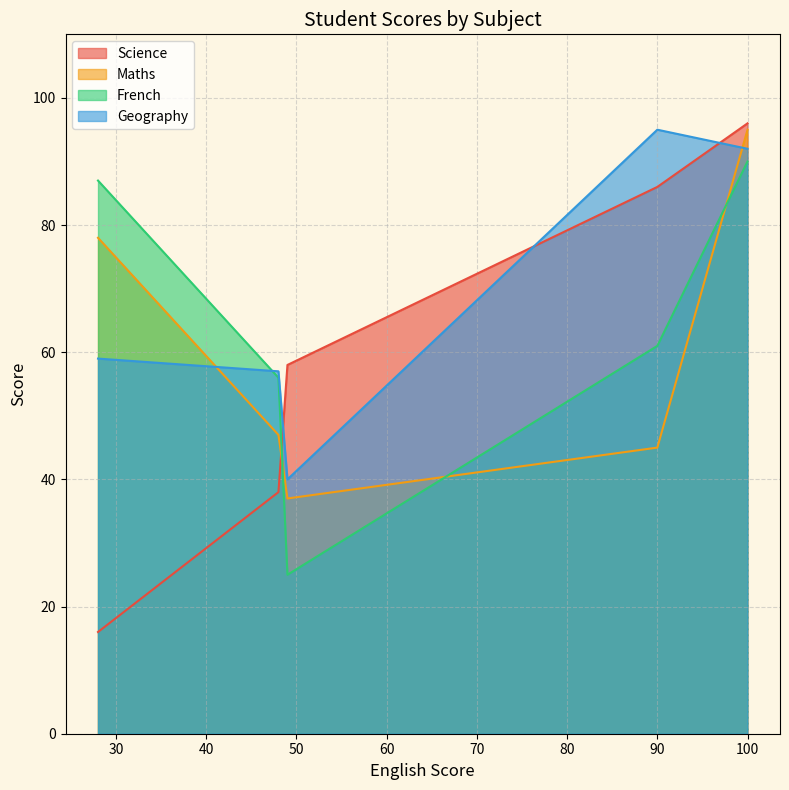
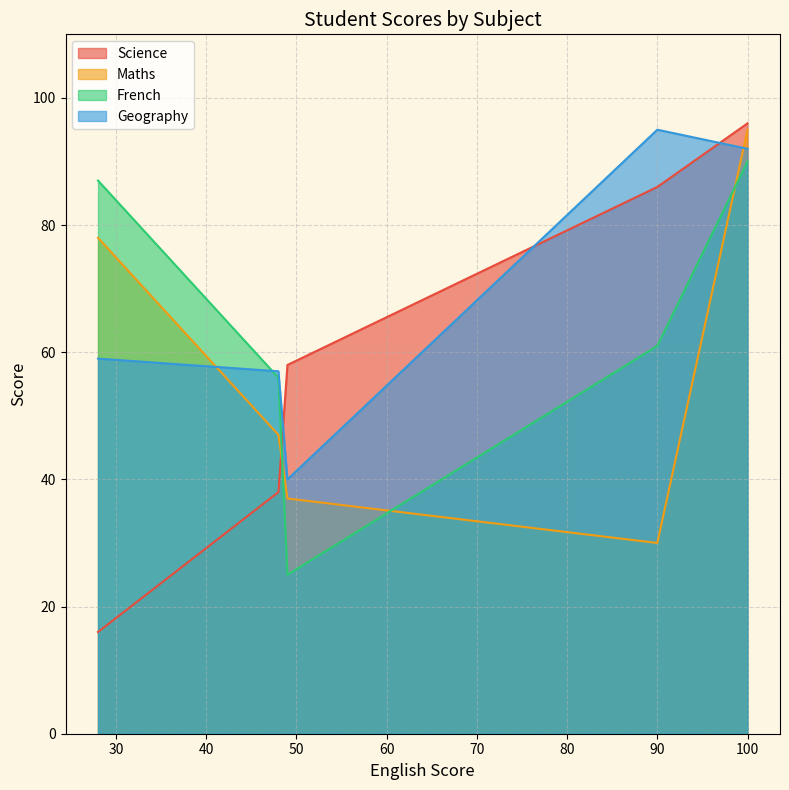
  {
    "Science": {
      "90": 86,
      "100": 96
    },
    "Maths": {
-     "90": 45,
+     "90": 30,
      "100": 95
    },
    "French": {
      "90": 61,
      "100": 90
    },
    "Geography": {
      "90": 95,
      "100": 92
    }
  }
